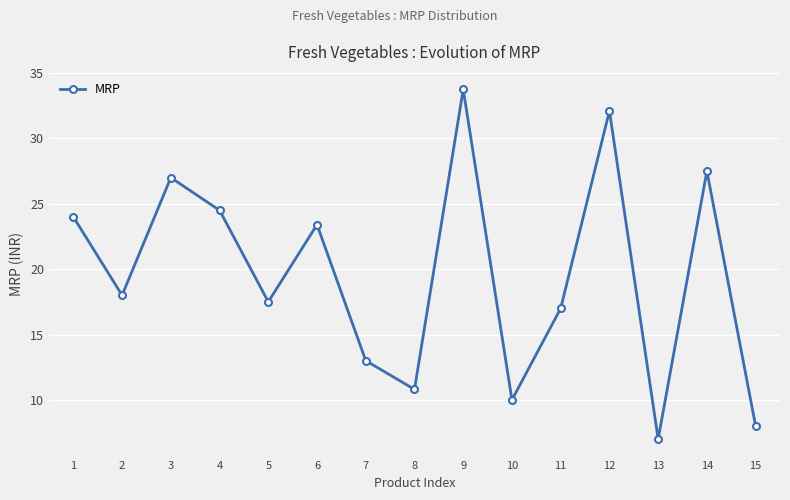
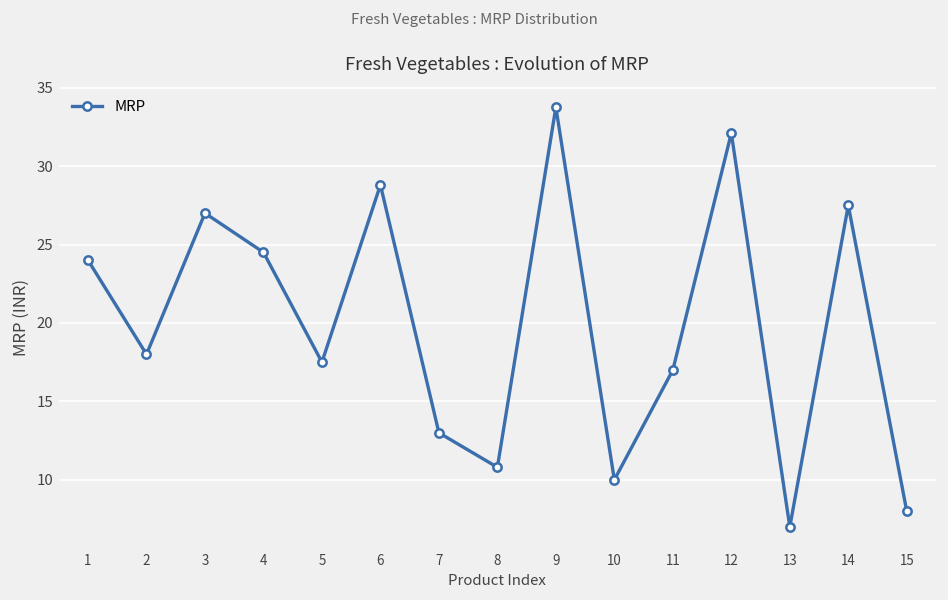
  {
    "1": 24.0,
    "2": 18.0,
    "3": 27.0,
    "4": 24.5,
    "5": 17.5,
-   "6": 23.4,
+   "6": 28.8,
    "7": 13.0,
    "8": 10.8,
    "9": 33.8,
    "10": 10.0,
    "11": 17.0,
    "12": 32.1,
    "13": 7.0,
    "14": 27.5,
    "15": 8.0
  }
